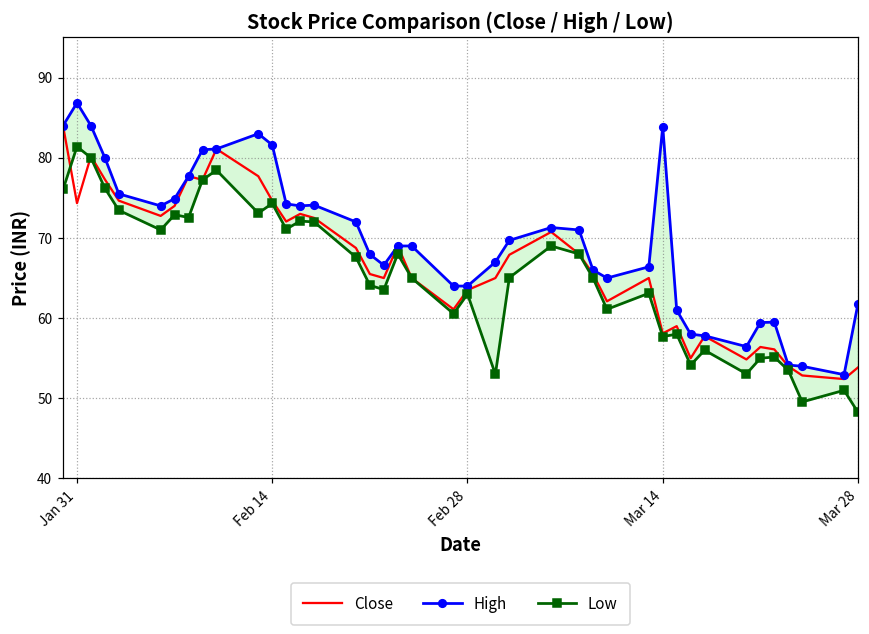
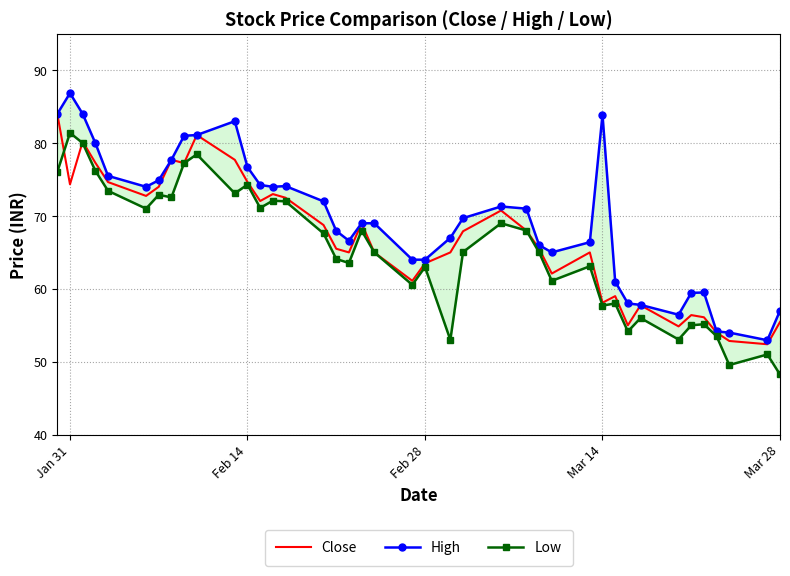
  {
    "Close": {
      "Jan 31": 74,
      "Feb 14": 75,
      "Feb 28": 64,
      "Mar 14": 58,
-     "Mar 28": 54
+     "Mar 28": 55
    },
    "High": {
      "Jan 31": 87,
-     "Feb 14": 82,
+     "Feb 14": 77,
      "Feb 28": 64,
      "Mar 14": 84,
-     "Mar 28": 62
+     "Mar 28": 57
    },
    "Low": {
      "Jan 31": 81,
      "Feb 14": 74,
      "Feb 28": 63,
      "Mar 14": 58,
      "Mar 28": 48
    }
  }
